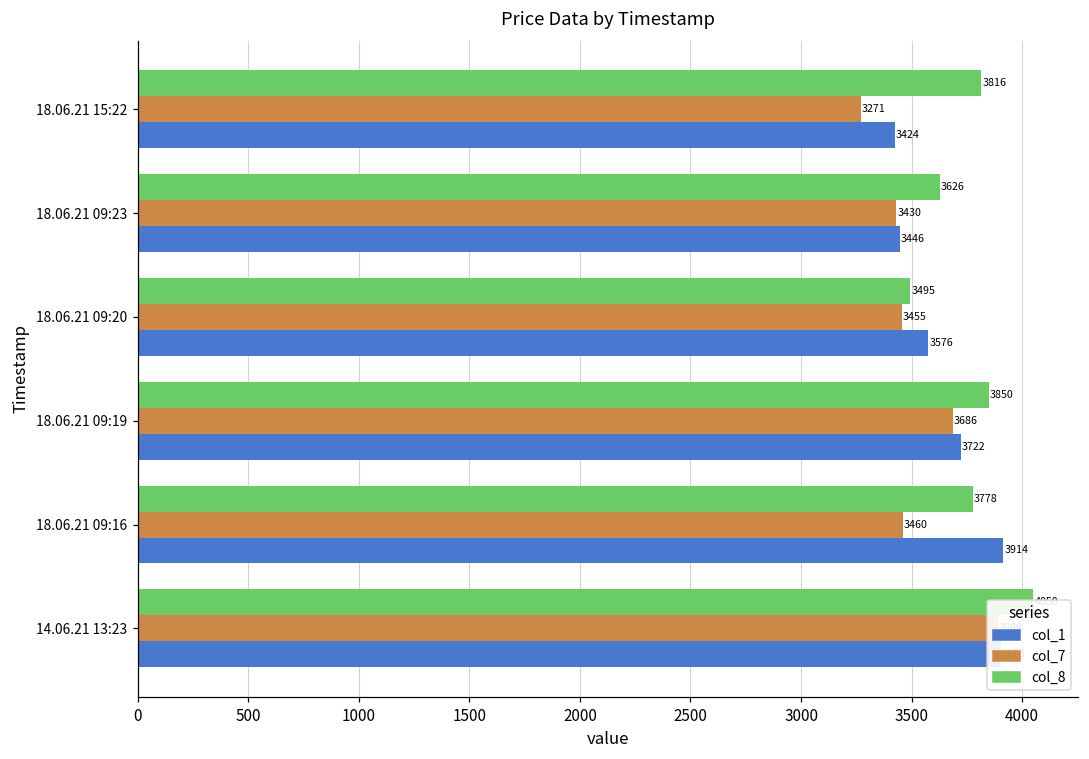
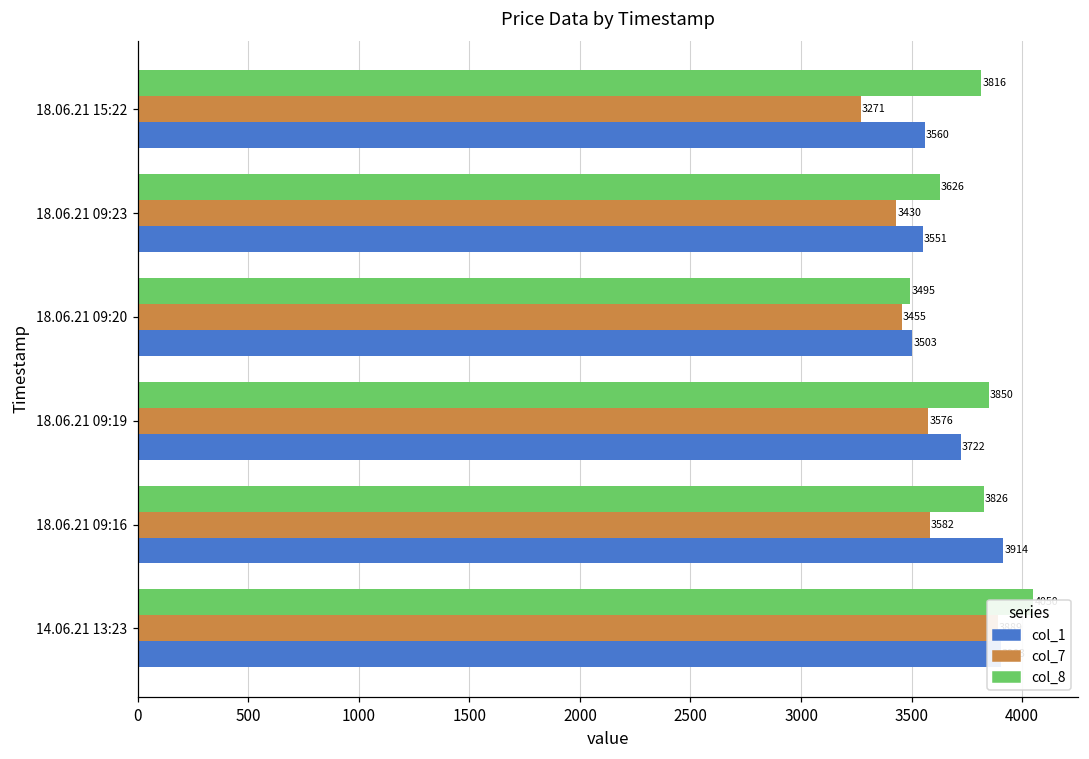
  {
    "col_1": {
-     "18.06.21 15:22": 3424,
-     "18.06.21 09:23": 3446,
-     "18.06.21 09:20": 3576,
+     "18.06.21 15:22": 3560,
+     "18.06.21 09:23": 3551,
+     "18.06.21 09:20": 3503,
      "18.06.21 09:19": 3722,
      "18.06.21 09:16": 3914
    },
    "col_7": {
      "18.06.21 15:22": 3271,
      "18.06.21 09:23": 3430,
      "18.06.21 09:20": 3455,
-     "18.06.21 09:19": 3686,
-     "18.06.21 09:16": 3460
+     "18.06.21 09:19": 3576,
+     "18.06.21 09:16": 3582
    },
    "col_8": {
      "18.06.21 15:22": 3816,
      "18.06.21 09:23": 3626,
      "18.06.21 09:20": 3495,
      "18.06.21 09:19": 3850,
-     "18.06.21 09:16": 3778
+     "18.06.21 09:16": 3826
    }
  }
